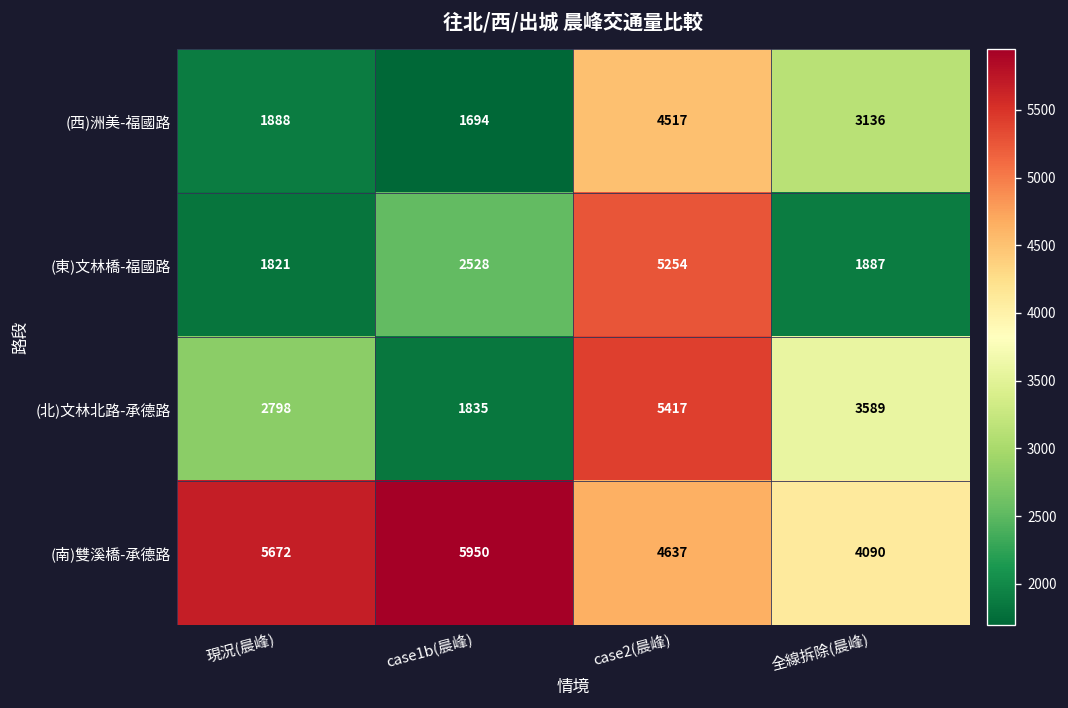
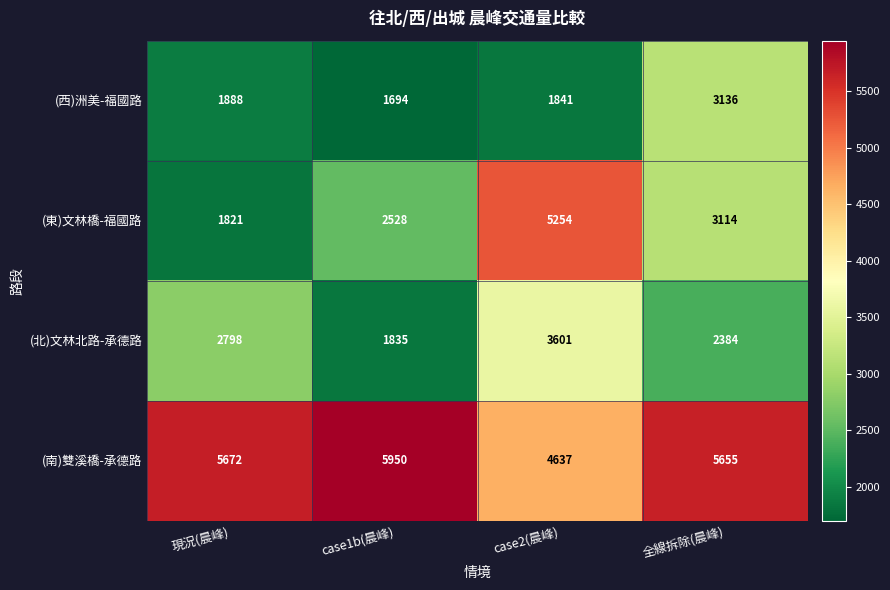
  {
    "(西)洲美-福國路": {
      "現況(晨峰)": 1888,
      "case1b(晨峰)": 1694,
-     "case2(晨峰)": 4517,
+     "case2(晨峰)": 1841,
      "全線拆除(晨峰)": 3136
    },
    "(東)文林橋-福國路": {
      "現況(晨峰)": 1821,
      "case1b(晨峰)": 2528,
      "case2(晨峰)": 5254,
-     "全線拆除(晨峰)": 1887
+     "全線拆除(晨峰)": 3114
    },
    "(北)文林北路-承德路": {
      "現況(晨峰)": 2798,
      "case1b(晨峰)": 1835,
-     "case2(晨峰)": 5417,
-     "全線拆除(晨峰)": 3589
+     "case2(晨峰)": 3601,
+     "全線拆除(晨峰)": 2384
    },
    "(南)雙溪橋-承德路": {
      "現況(晨峰)": 5672,
      "case1b(晨峰)": 5950,
      "case2(晨峰)": 4637,
-     "全線拆除(晨峰)": 4090
+     "全線拆除(晨峰)": 5655
    }
  }
